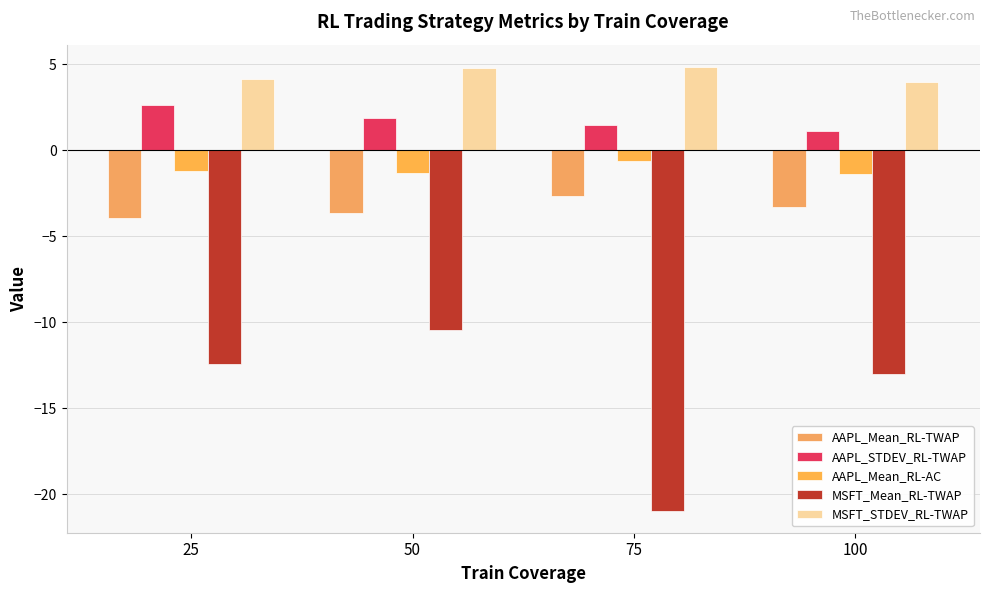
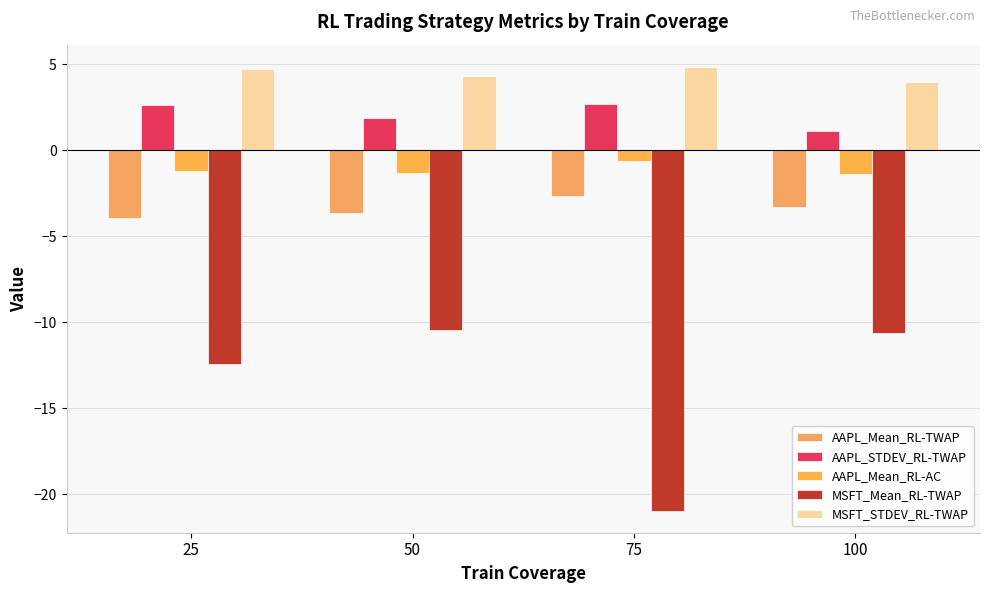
  {
    "AAPL_STDEV_RL-TWAP": {
      "25": 2.7,
      "50": 1.9,
-     "75": 1.5,
+     "75": 2.7,
      "100": 1.1
    },
    "MSFT_Mean_RL-TWAP": {
      "25": -12.4,
      "50": -10.4,
      "75": -21.0,
-     "100": -13.0
+     "100": -10.7
    },
    "MSFT_STDEV_RL-TWAP": {
-     "25": 4.1,
-     "50": 4.8,
+     "25": 4.7,
+     "50": 4.3,
      "75": 4.9,
      "100": 4.0
    }
  }
